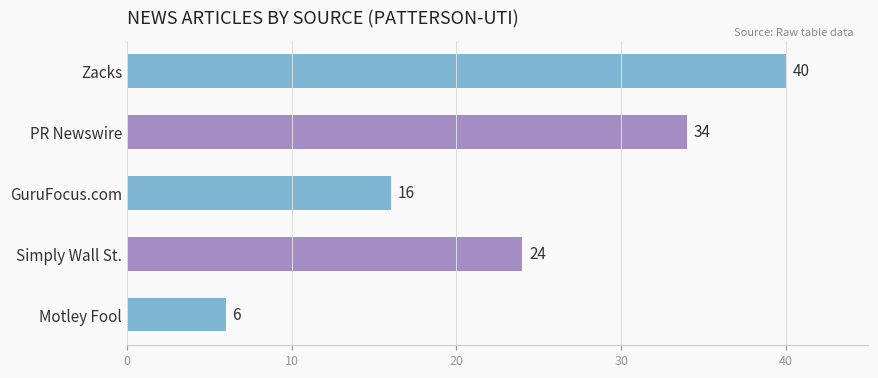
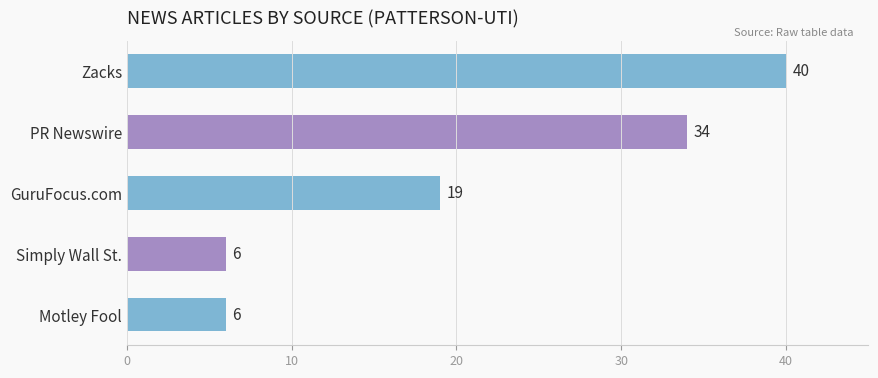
  {
    "Zacks": 40,
    "PR Newswire": 34,
-   "GuruFocus.com": 16,
-   "Simply Wall St.": 24,
+   "GuruFocus.com": 19,
+   "Simply Wall St.": 6,
    "Motley Fool": 6
  }
